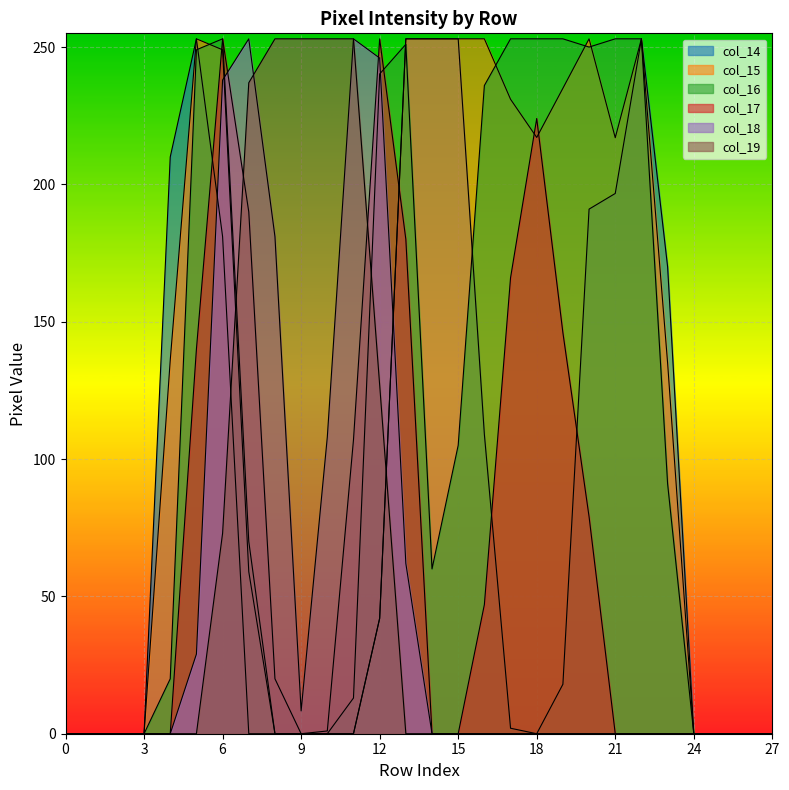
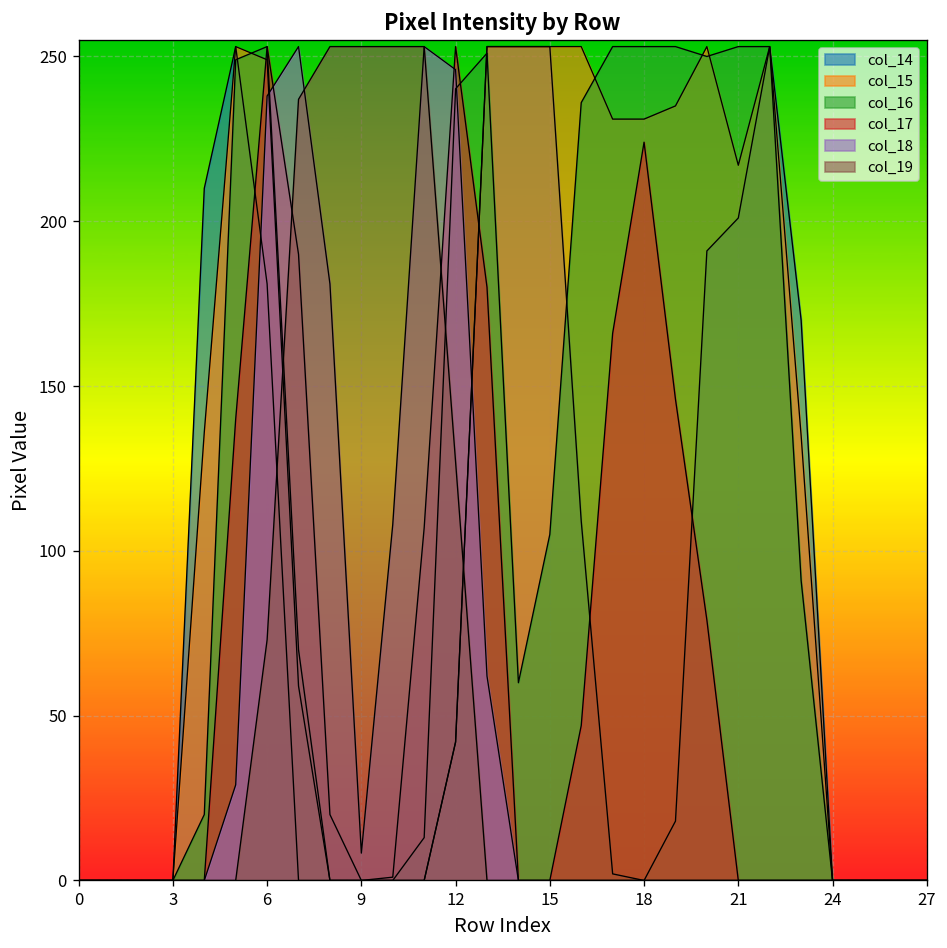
  {
    "col_14": {
      "6": 181,
-     "21": 197
+     "21": 201
    },
    "col_15": {
      "6": 249,
-     "18": 217,
+     "18": 231,
      "21": 217
    },
    "col_16": {
      "12": 240,
      "15": 105,
      "18": 253,
      "21": 253
    },
    "col_17": {
      "12": 253,
      "18": 224
    },
    "col_18": {
      "6": 238,
      "9": 8,
      "12": 246
    },
    "col_19": {
      "6": 73,
      "9": 253,
      "12": 127
    }
  }
